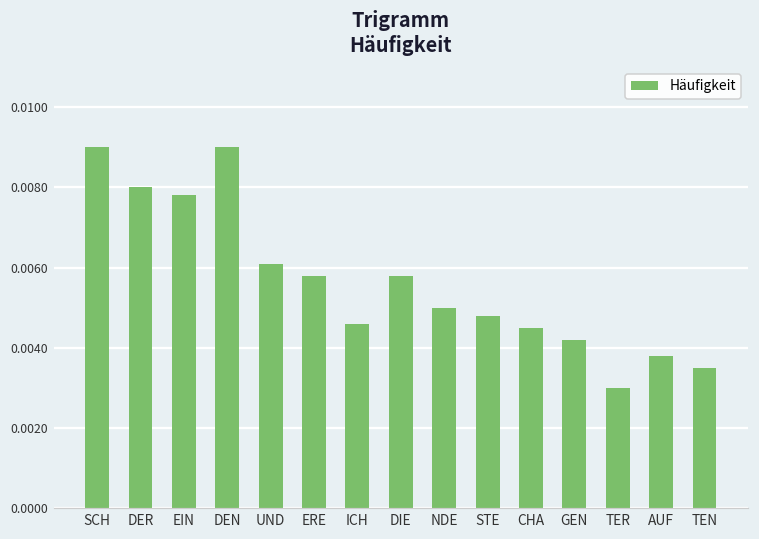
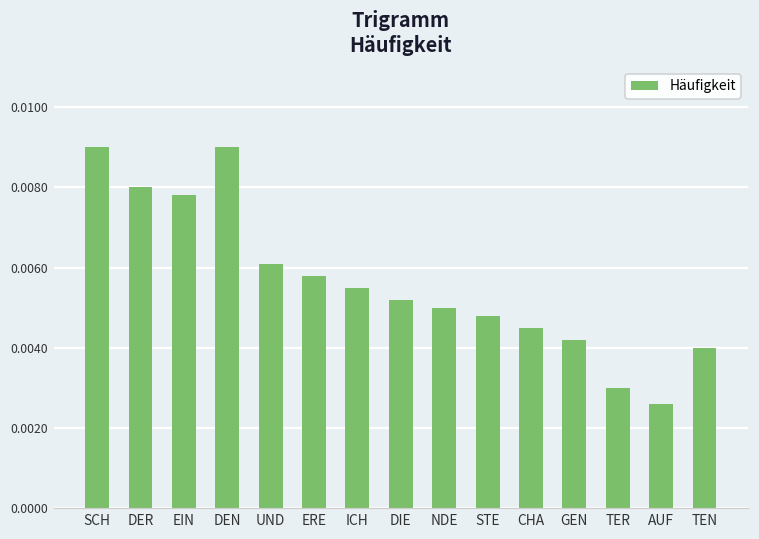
  {
    "SCH": 0.0090,
    "DER": 0.0080,
    "EIN": 0.0078,
    "DEN": 0.0090,
    "UND": 0.0061,
    "ERE": 0.0058,
-   "ICH": 0.0046,
-   "DIE": 0.0058,
+   "ICH": 0.0055,
+   "DIE": 0.0052,
    "NDE": 0.0050,
    "STE": 0.0048,
    "CHA": 0.0045,
    "GEN": 0.0042,
    "TER": 0.0030,
-   "AUF": 0.0038,
-   "TEN": 0.0035
+   "AUF": 0.0026,
+   "TEN": 0.0040
  }
